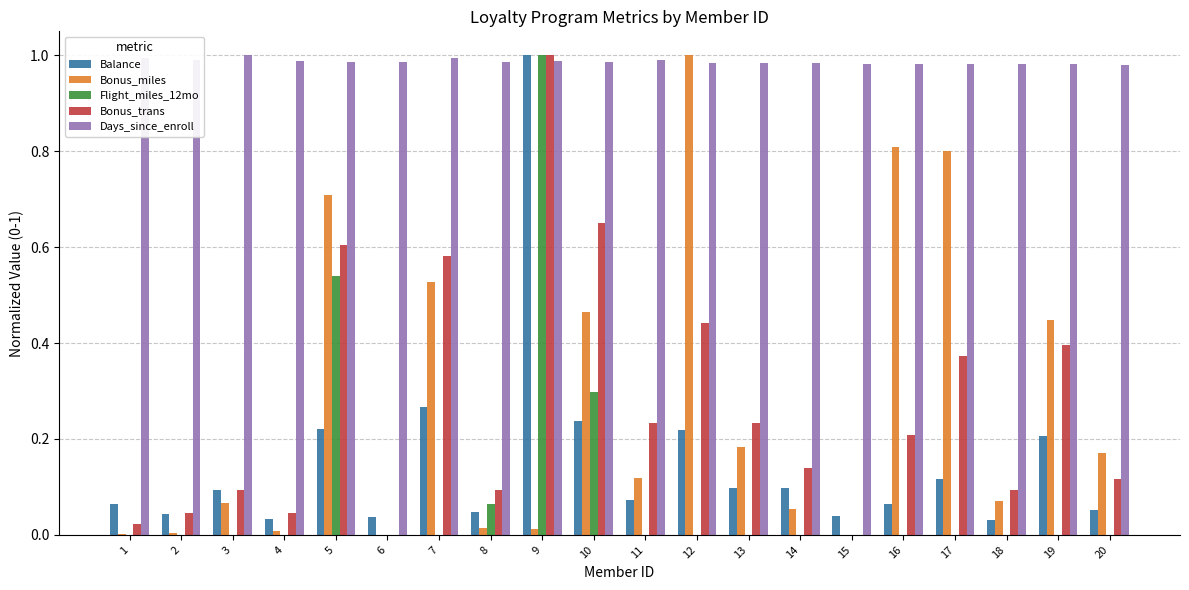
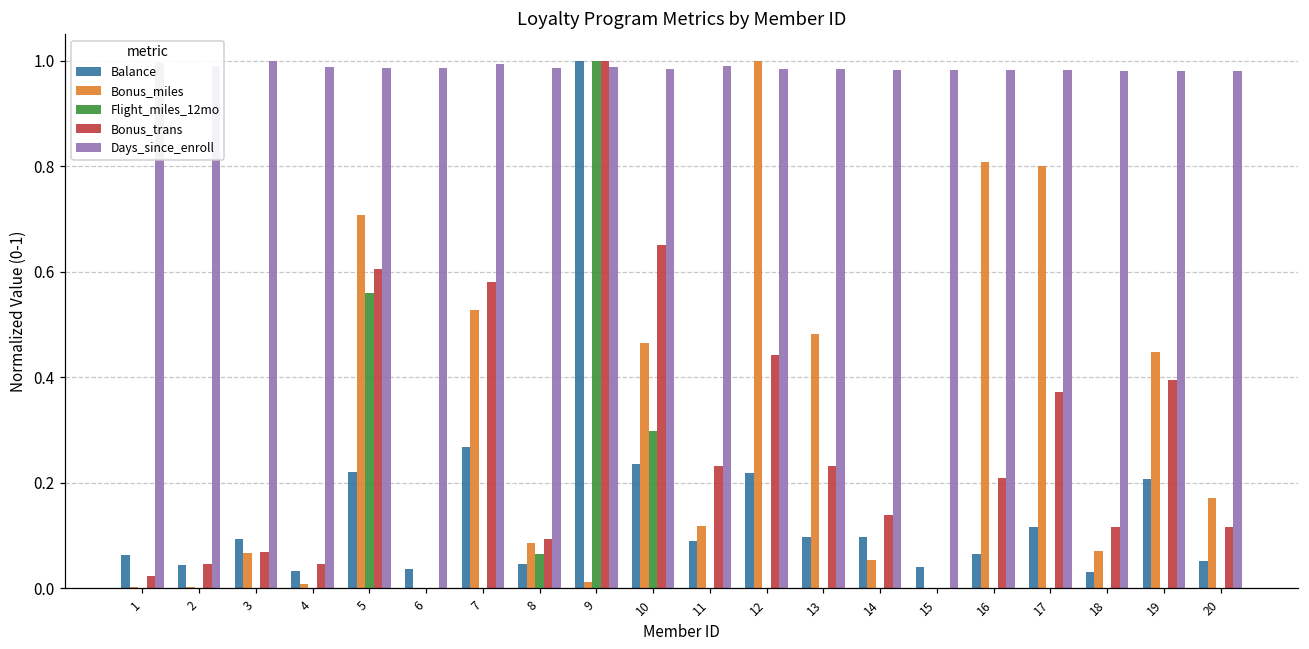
  {
    "Balance": {
      "1": 0.06,
      "2": 0.04,
      "3": 0.09,
      "4": 0.03,
      "5": 0.22,
      "6": 0.04,
      "7": 0.27,
      "8": 0.05,
      "9": 1.00,
      "10": 0.24,
-     "11": 0.07,
+     "11": 0.09,
      "12": 0.22,
      "13": 0.10,
      "14": 0.10,
      "15": 0.04,
      "16": 0.06,
      "17": 0.12,
      "18": 0.03,
      "19": 0.21,
      "20": 0.05
    },
    "Bonus_miles": {
      "3": 0.07,
      "4": 0.01,
      "5": 0.71,
      "6": 0.00,
      "7": 0.53,
-     "8": 0.01,
+     "8": 0.09,
      "9": 0.01,
      "10": 0.47,
      "11": 0.12,
      "12": 1.00,
-     "13": 0.18,
+     "13": 0.48,
      "14": 0.05,
      "15": 0.00,
      "16": 0.81,
      "17": 0.80,
      "18": 0.07,
      "19": 0.45,
      "20": 0.17
    },
    "Flight_miles_12mo": {
      "1": 0.00,
      "2": 0.00,
      "3": 0.00,
      "4": 0.00,
-     "5": 0.54,
+     "5": 0.56,
      "6": 0.00,
      "7": 0.00,
      "8": 0.06,
      "9": 1.00,
      "10": 0.30,
      "11": 0.00,
      "12": 0.00,
      "13": 0.00,
      "14": 0.00,
      "15": 0.00,
      "16": 0.00,
      "17": 0.00,
      "18": 0.00,
      "19": 0.00,
      "20": 0.00
    },
    "Bonus_trans": {
      "1": 0.02,
      "2": 0.05,
-     "3": 0.09,
+     "3": 0.07,
      "4": 0.05,
      "5": 0.60,
      "6": 0.00,
      "7": 0.58,
      "8": 0.09,
      "9": 1.00,
      "10": 0.65,
      "11": 0.23,
      "12": 0.44,
      "13": 0.23,
      "14": 0.14,
      "15": 0.00,
      "16": 0.21,
      "17": 0.37,
-     "18": 0.09,
+     "18": 0.12,
      "19": 0.40,
      "20": 0.12
    },
    "Days_since_enroll": {
      "3": 1.00,
      "4": 0.99,
      "5": 0.99,
      "6": 0.99,
      "7": 0.99,
      "8": 0.99,
      "9": 0.99,
      "10": 0.99,
      "11": 0.99,
      "12": 0.98,
      "13": 0.98,
      "14": 0.98,
      "15": 0.98,
      "16": 0.98,
      "17": 0.98,
      "18": 0.98,
      "19": 0.98,
      "20": 0.98
    }
  }
